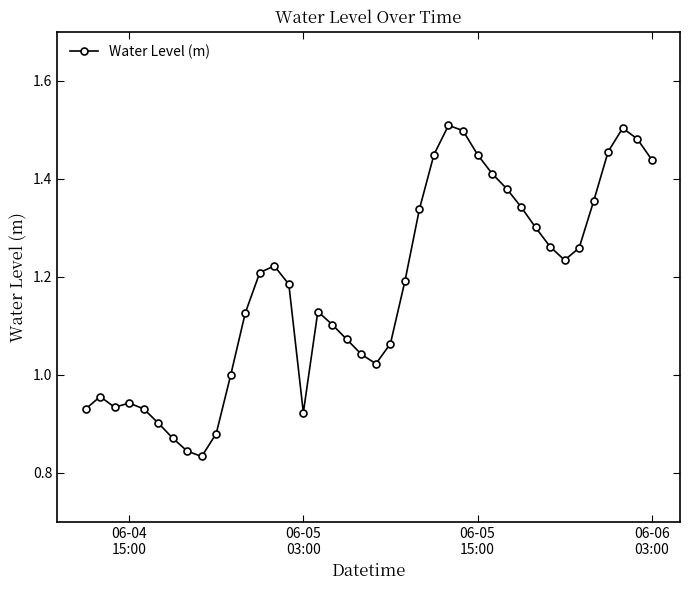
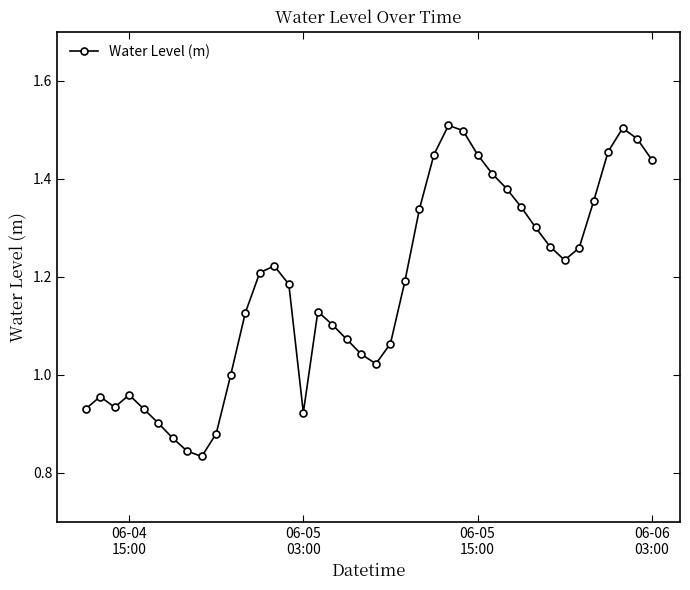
  {
-   "06-04 15:00": 0.94,
+   "06-04 15:00": 0.96,
    "06-05 03:00": 0.92,
    "06-05 15:00": 1.45,
    "06-06 03:00": 1.44
  }
